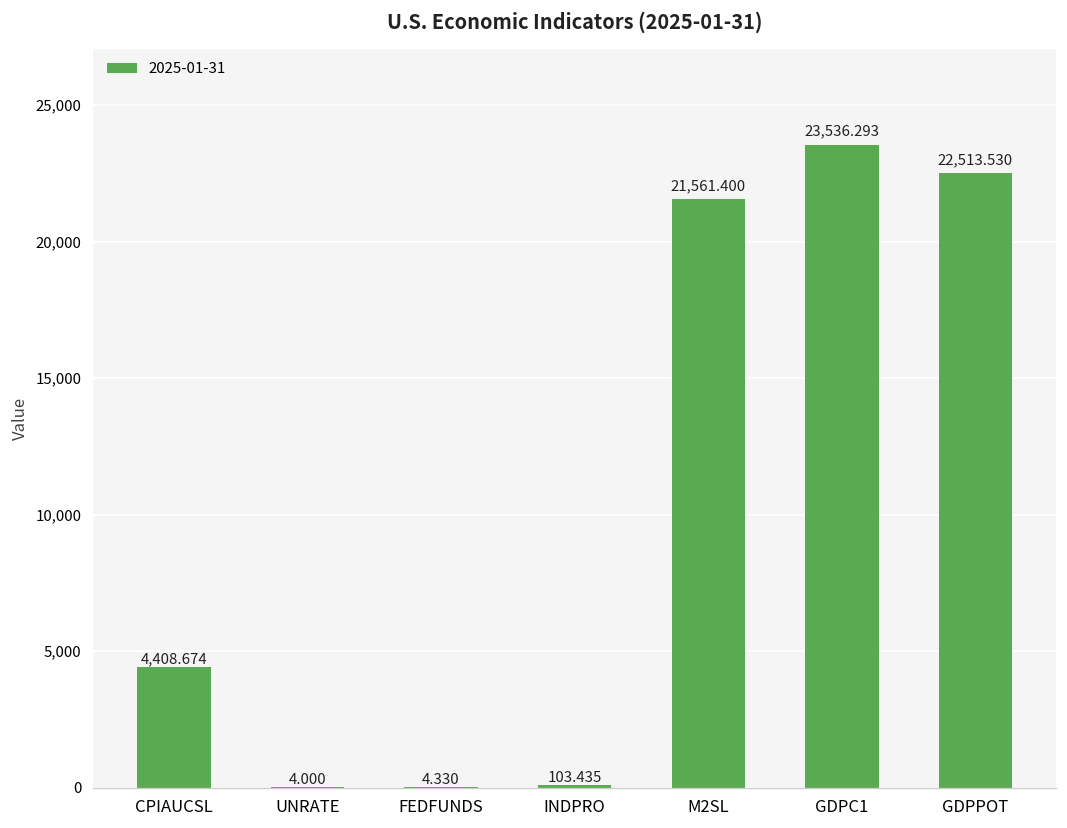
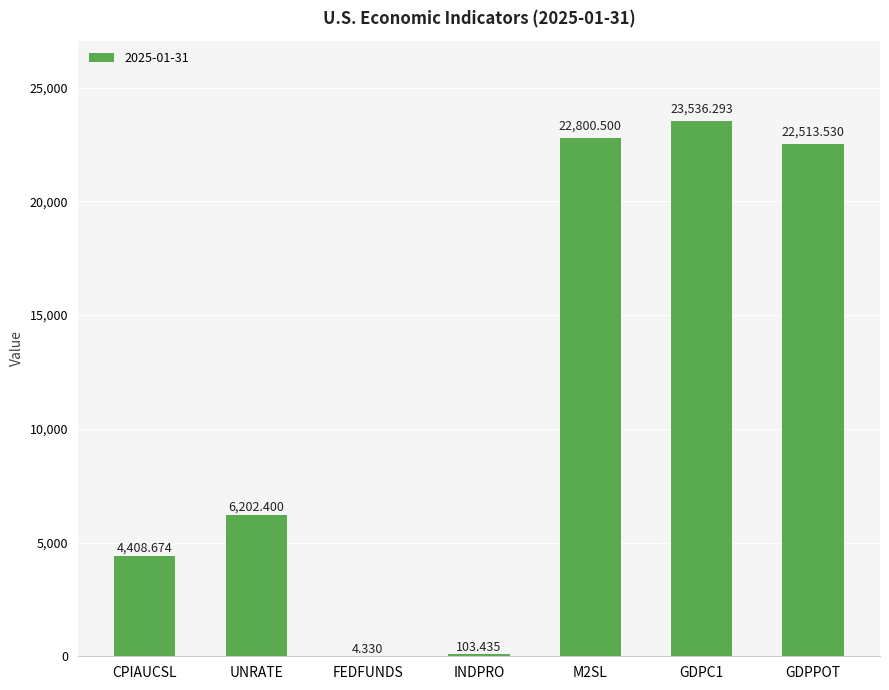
  {
    "CPIAUCSL": "4,408.674",
-   "UNRATE": "4.000",
+   "UNRATE": "6,202.400",
    "FEDFUNDS": "4.330",
    "INDPRO": "103.435",
-   "M2SL": "21,561.400",
+   "M2SL": "22,800.500",
    "GDPC1": "23,536.293",
    "GDPPOT": "22,513.530"
  }
